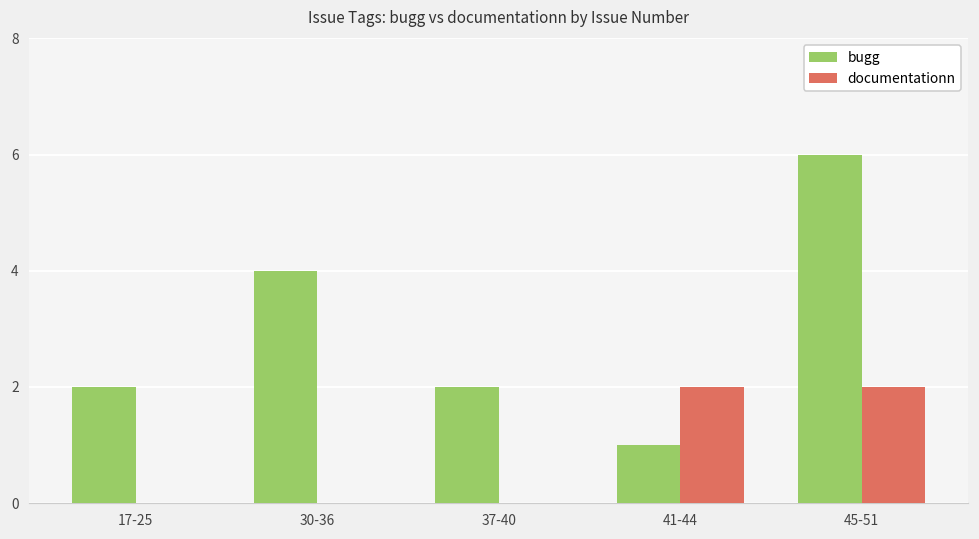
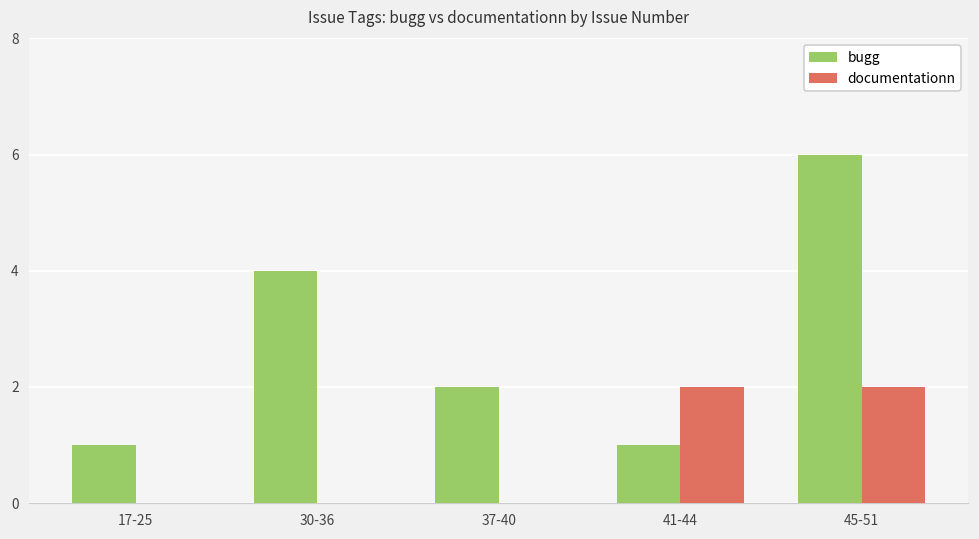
  {
    "bugg": {
-     "17-25": 2,
+     "17-25": 1,
      "30-36": 4,
      "37-40": 2,
      "41-44": 1,
      "45-51": 6
    },
    "documentationn": {
      "17-25": 0,
      "30-36": 0,
      "37-40": 0,
      "41-44": 2,
      "45-51": 2
    }
  }
